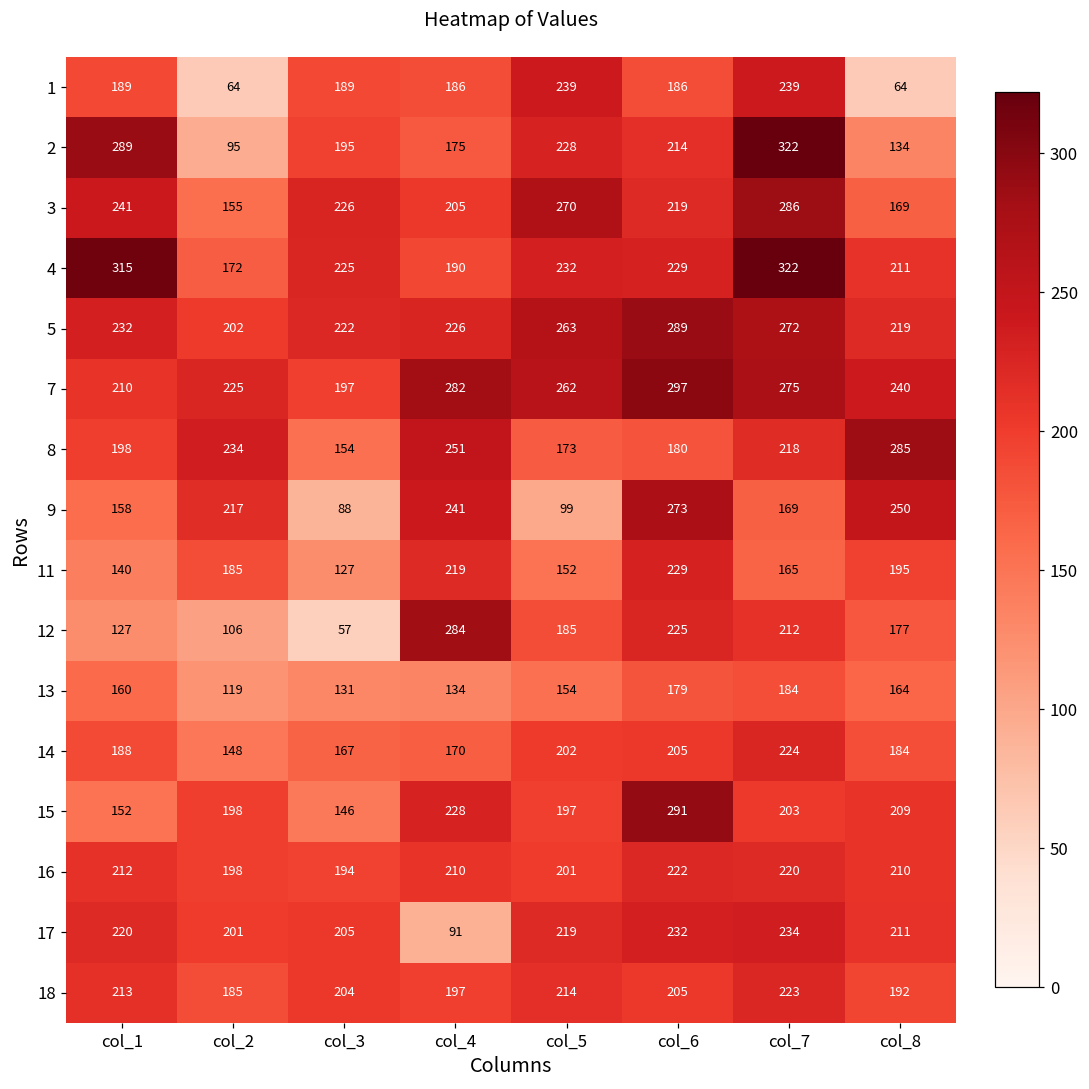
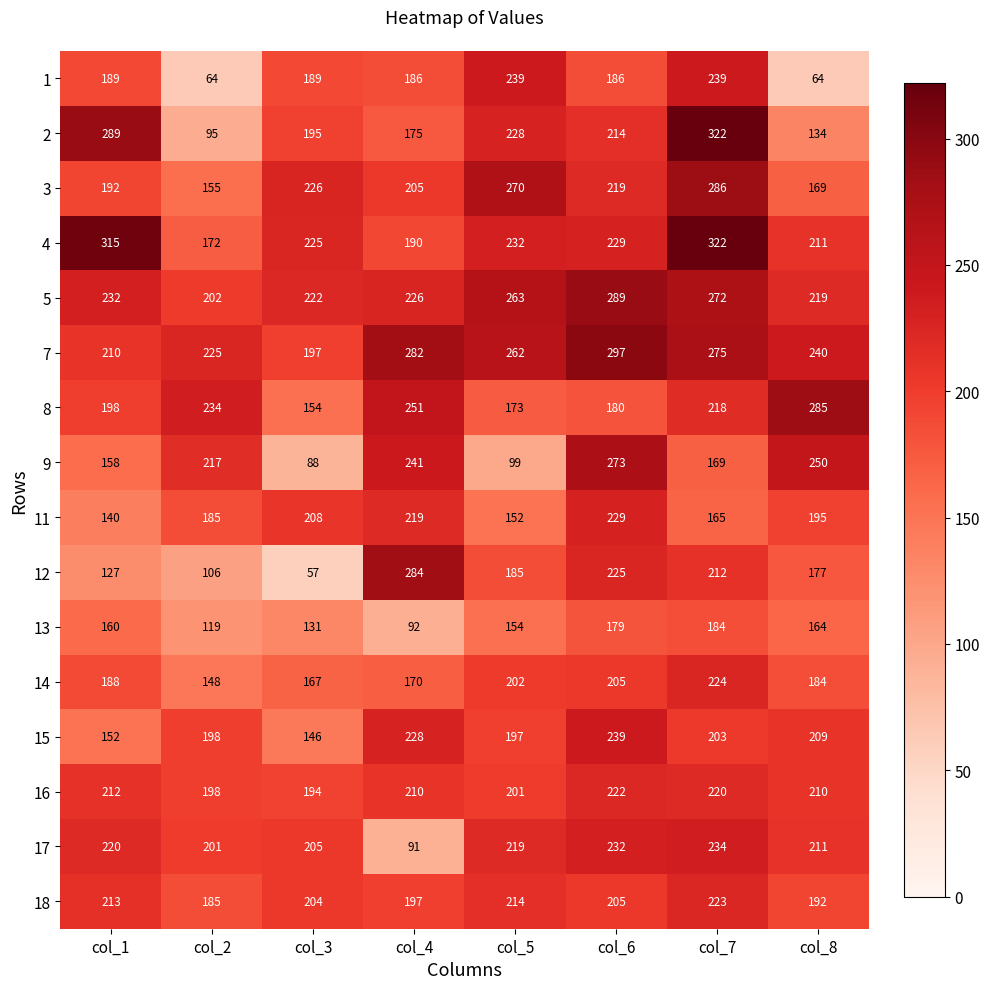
  {
    "1": {
      "col_1": 189,
      "col_2": 64,
      "col_3": 189,
      "col_4": 186,
      "col_5": 239,
      "col_6": 186,
      "col_7": 239,
      "col_8": 64
    },
    "2": {
      "col_1": 289,
      "col_2": 95,
      "col_3": 195,
      "col_4": 175,
      "col_5": 228,
      "col_6": 214,
      "col_7": 322,
      "col_8": 134
    },
    "3": {
-     "col_1": 241,
+     "col_1": 192,
      "col_2": 155,
      "col_3": 226,
      "col_4": 205,
      "col_5": 270,
      "col_6": 219,
      "col_7": 286,
      "col_8": 169
    },
    "4": {
      "col_1": 315,
      "col_2": 172,
      "col_3": 225,
      "col_4": 190,
      "col_5": 232,
      "col_6": 229,
      "col_7": 322,
      "col_8": 211
    },
    "5": {
      "col_1": 232,
      "col_2": 202,
      "col_3": 222,
      "col_4": 226,
      "col_5": 263,
      "col_6": 289,
      "col_7": 272,
      "col_8": 219
    },
    "7": {
      "col_1": 210,
      "col_2": 225,
      "col_3": 197,
      "col_4": 282,
      "col_5": 262,
      "col_6": 297,
      "col_7": 275,
      "col_8": 240
    },
    "8": {
      "col_1": 198,
      "col_2": 234,
      "col_3": 154,
      "col_4": 251,
      "col_5": 173,
      "col_6": 180,
      "col_7": 218,
      "col_8": 285
    },
    "9": {
      "col_1": 158,
      "col_2": 217,
      "col_3": 88,
      "col_4": 241,
      "col_5": 99,
      "col_6": 273,
      "col_7": 169,
      "col_8": 250
    },
    "11": {
      "col_1": 140,
      "col_2": 185,
-     "col_3": 127,
+     "col_3": 208,
      "col_4": 219,
      "col_5": 152,
      "col_6": 229,
      "col_7": 165,
      "col_8": 195
    },
    "12": {
      "col_1": 127,
      "col_2": 106,
      "col_3": 57,
      "col_4": 284,
      "col_5": 185,
      "col_6": 225,
      "col_7": 212,
      "col_8": 177
    },
    "13": {
      "col_1": 160,
      "col_2": 119,
      "col_3": 131,
-     "col_4": 134,
+     "col_4": 92,
      "col_5": 154,
      "col_6": 179,
      "col_7": 184,
      "col_8": 164
    },
    "14": {
      "col_1": 188,
      "col_2": 148,
      "col_3": 167,
      "col_4": 170,
      "col_5": 202,
      "col_6": 205,
      "col_7": 224,
      "col_8": 184
    },
    "15": {
      "col_1": 152,
      "col_2": 198,
      "col_3": 146,
      "col_4": 228,
      "col_5": 197,
-     "col_6": 291,
+     "col_6": 239,
      "col_7": 203,
      "col_8": 209
    },
    "16": {
      "col_1": 212,
      "col_2": 198,
      "col_3": 194,
      "col_4": 210,
      "col_5": 201,
      "col_6": 222,
      "col_7": 220,
      "col_8": 210
    },
    "17": {
      "col_1": 220,
      "col_2": 201,
      "col_3": 205,
      "col_4": 91,
      "col_5": 219,
      "col_6": 232,
      "col_7": 234,
      "col_8": 211
    },
    "18": {
      "col_1": 213,
      "col_2": 185,
      "col_3": 204,
      "col_4": 197,
      "col_5": 214,
      "col_6": 205,
      "col_7": 223,
      "col_8": 192
    }
  }
